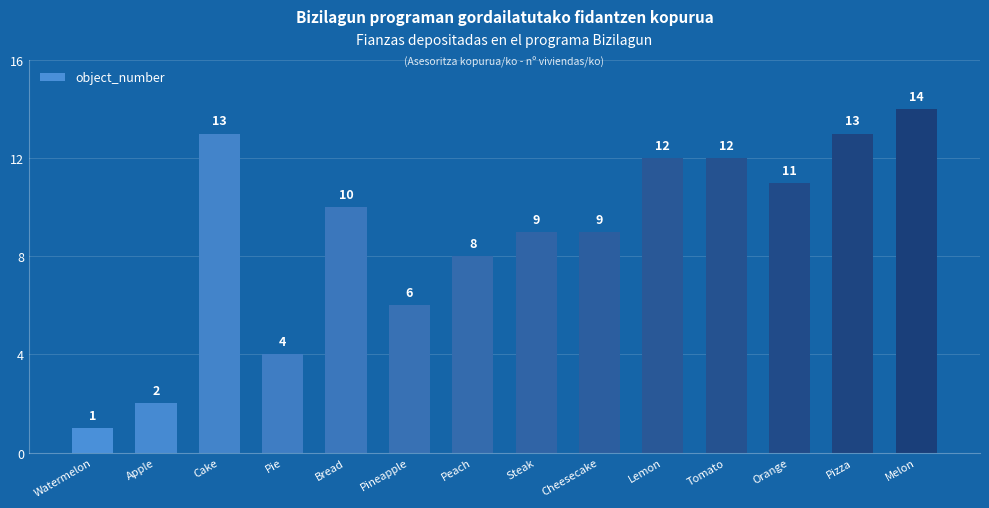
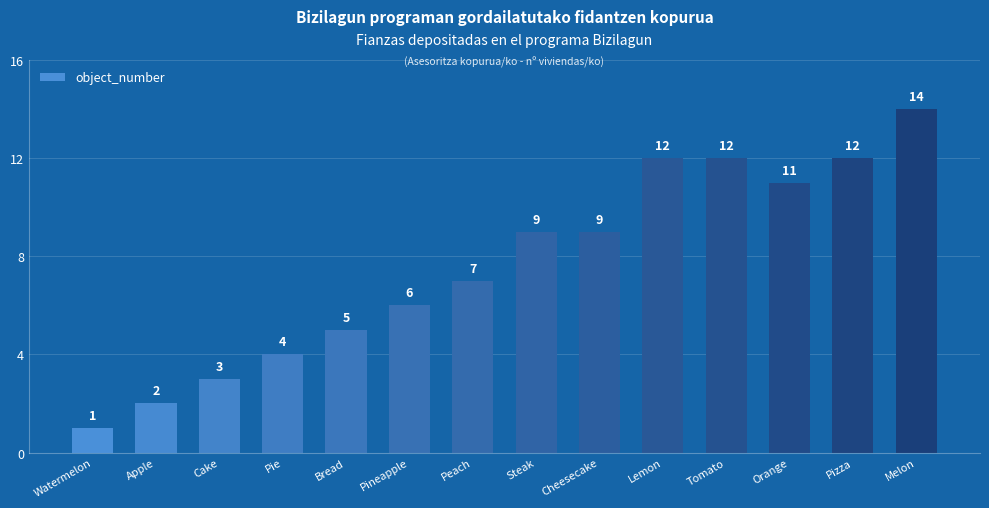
  {
    "Watermelon": 1,
    "Apple": 2,
-   "Cake": 13,
+   "Cake": 3,
    "Pie": 4,
-   "Bread": 10,
+   "Bread": 5,
    "Pineapple": 6,
-   "Peach": 8,
+   "Peach": 7,
    "Steak": 9,
    "Cheesecake": 9,
    "Lemon": 12,
    "Tomato": 12,
    "Orange": 11,
-   "Pizza": 13,
+   "Pizza": 12,
    "Melon": 14
  }
